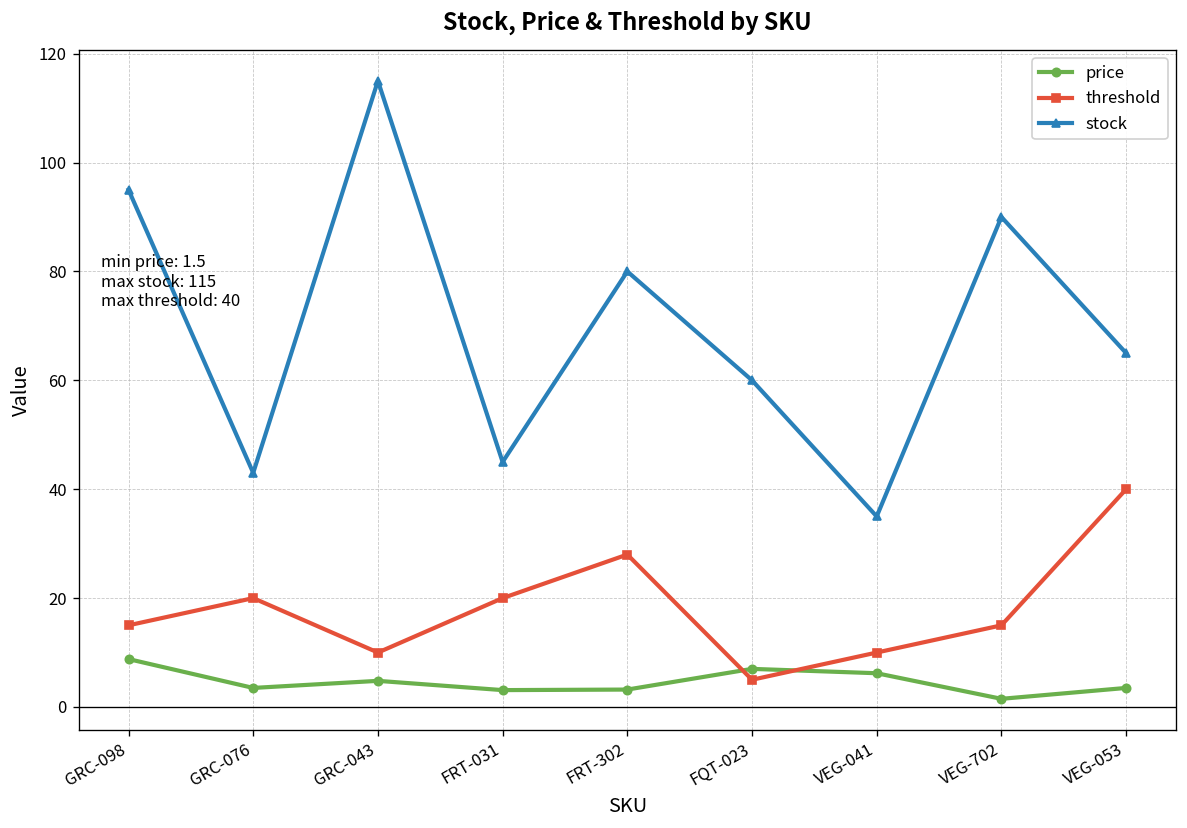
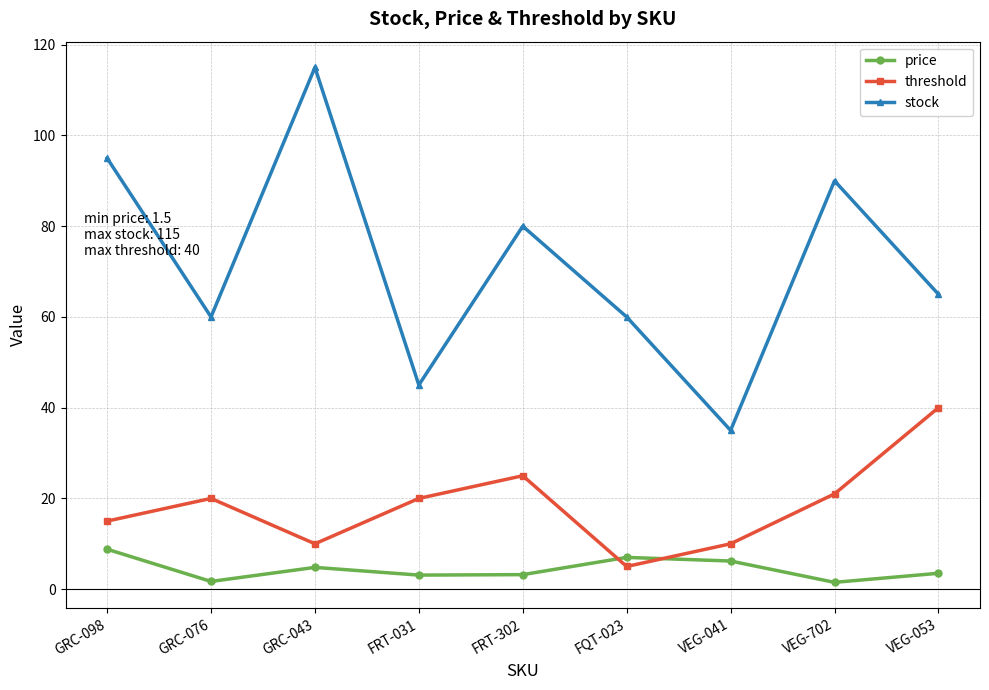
  {
    "price": {
      "GRC-098": 9,
-     "GRC-076": 4,
+     "GRC-076": 2,
      "GRC-043": 5,
      "FRT-031": 3,
      "FRT-302": 3,
      "FQT-023": 7,
      "VEG-041": 6,
      "VEG-702": 2,
      "VEG-053": 4
    },
    "threshold": {
      "GRC-098": 15,
      "GRC-076": 20,
      "GRC-043": 10,
      "FRT-031": 20,
-     "FRT-302": 28,
+     "FRT-302": 25,
      "FQT-023": 5,
      "VEG-041": 10,
-     "VEG-702": 15,
+     "VEG-702": 21,
      "VEG-053": 40
    },
    "stock": {
      "GRC-098": 95,
-     "GRC-076": 43,
+     "GRC-076": 60,
      "GRC-043": 115,
      "FRT-031": 45,
      "FRT-302": 80,
      "FQT-023": 60,
      "VEG-041": 35,
      "VEG-702": 90,
      "VEG-053": 65
    }
  }
